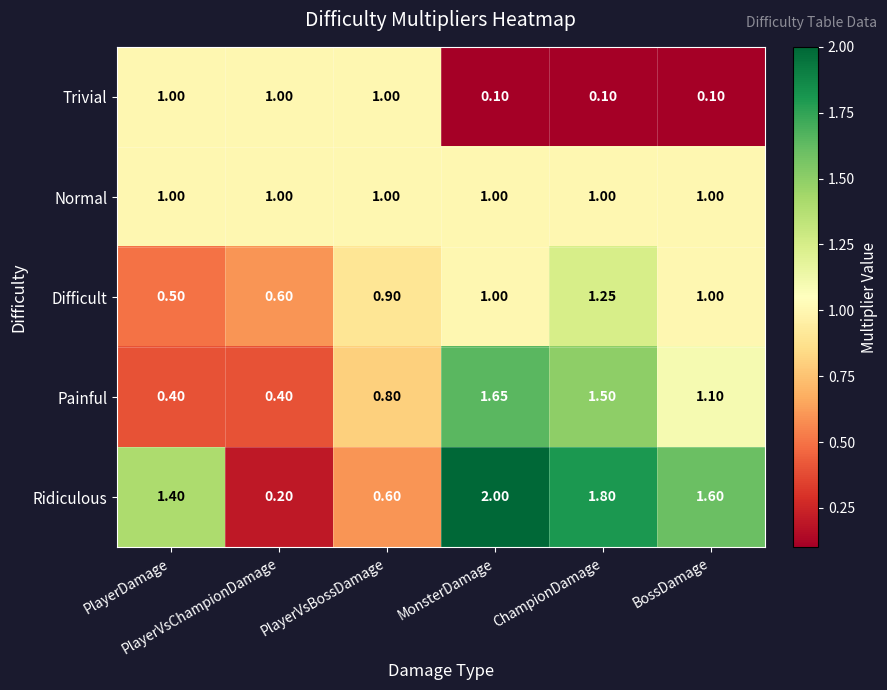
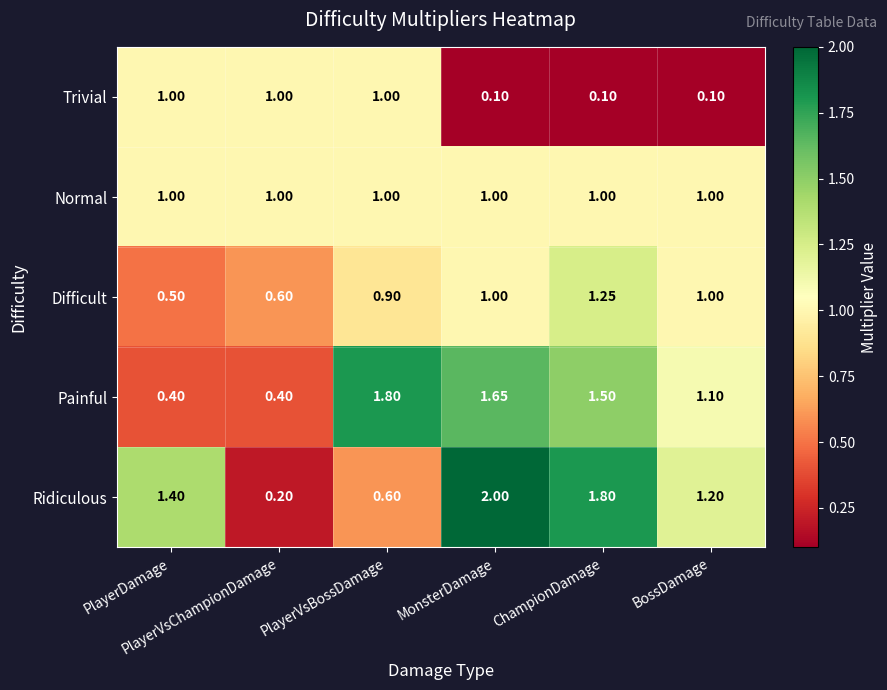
  {
    "Trivial": {
      "PlayerDamage": 1.00,
      "PlayerVsChampionDamage": 1.00,
      "PlayerVsBossDamage": 1.00,
      "MonsterDamage": 0.10,
      "ChampionDamage": 0.10,
      "BossDamage": 0.10
    },
    "Normal": {
      "PlayerDamage": 1.00,
      "PlayerVsChampionDamage": 1.00,
      "PlayerVsBossDamage": 1.00,
      "MonsterDamage": 1.00,
      "ChampionDamage": 1.00,
      "BossDamage": 1.00
    },
    "Difficult": {
      "PlayerDamage": 0.50,
      "PlayerVsChampionDamage": 0.60,
      "PlayerVsBossDamage": 0.90,
      "MonsterDamage": 1.00,
      "ChampionDamage": 1.25,
      "BossDamage": 1.00
    },
    "Painful": {
      "PlayerDamage": 0.40,
      "PlayerVsChampionDamage": 0.40,
-     "PlayerVsBossDamage": 0.80,
+     "PlayerVsBossDamage": 1.80,
      "MonsterDamage": 1.65,
      "ChampionDamage": 1.50,
      "BossDamage": 1.10
    },
    "Ridiculous": {
      "PlayerDamage": 1.40,
      "PlayerVsChampionDamage": 0.20,
      "PlayerVsBossDamage": 0.60,
      "MonsterDamage": 2.00,
      "ChampionDamage": 1.80,
-     "BossDamage": 1.60
+     "BossDamage": 1.20
    }
  }
